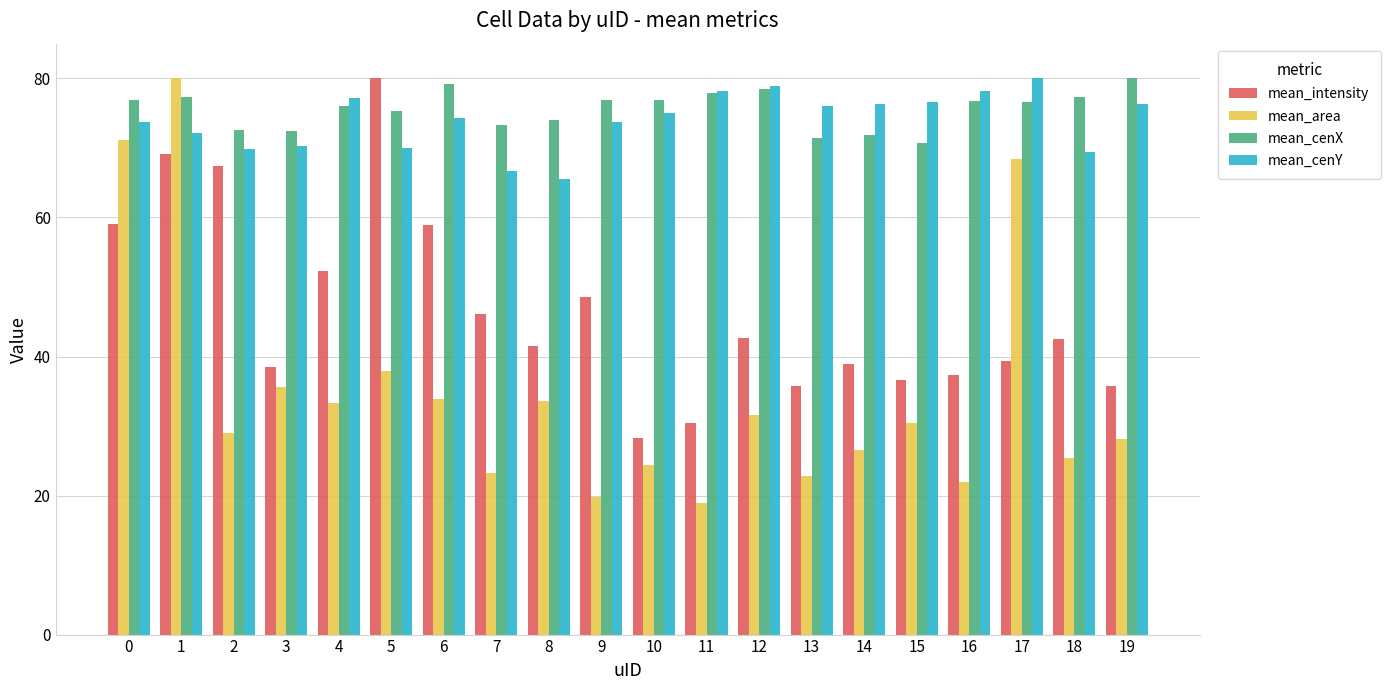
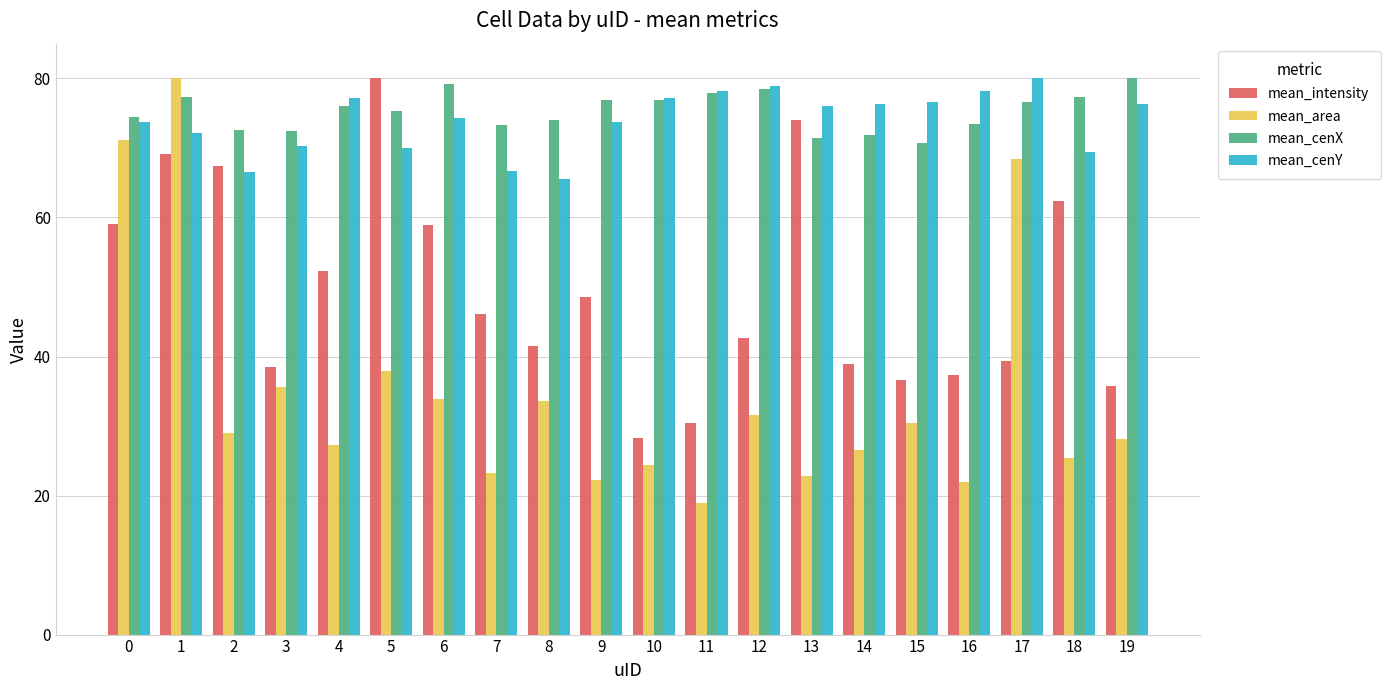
  {
    "mean_intensity": {
      "0": 59,
      "1": 69,
      "2": 67,
      "3": 38,
      "4": 52,
      "5": 80,
      "6": 59,
      "7": 46,
      "8": 42,
      "9": 49,
      "10": 28,
      "11": 30,
      "12": 43,
-     "13": 36,
+     "13": 74,
      "14": 39,
      "15": 37,
      "16": 37,
      "17": 39,
-     "18": 43,
+     "18": 62,
      "19": 36
    },
    "mean_area": {
      "0": 71,
      "1": 80,
      "2": 29,
      "3": 36,
-     "4": 33,
+     "4": 27,
      "5": 38,
      "6": 34,
      "7": 23,
      "8": 34,
-     "9": 20,
+     "9": 22,
      "10": 24,
      "11": 19,
      "12": 32,
      "13": 23,
      "14": 27,
      "15": 30,
      "16": 22,
      "17": 68,
      "18": 25,
      "19": 28
    },
    "mean_cenX": {
-     "0": 77,
+     "0": 74,
      "1": 77,
      "2": 73,
      "3": 72,
      "4": 76,
      "5": 75,
      "6": 79,
      "7": 73,
      "8": 74,
      "9": 77,
      "10": 77,
      "11": 78,
      "12": 78,
      "13": 71,
      "14": 72,
      "15": 71,
-     "16": 77,
+     "16": 73,
      "17": 77,
      "18": 77,
      "19": 80
    },
    "mean_cenY": {
      "0": 74,
      "1": 72,
-     "2": 70,
+     "2": 66,
      "3": 70,
      "4": 77,
      "5": 70,
      "6": 74,
      "7": 67,
      "8": 66,
      "9": 74,
-     "10": 75,
+     "10": 77,
      "11": 78,
      "12": 79,
      "13": 76,
      "14": 76,
      "15": 77,
      "16": 78,
      "17": 80,
      "18": 69,
      "19": 76
    }
  }
